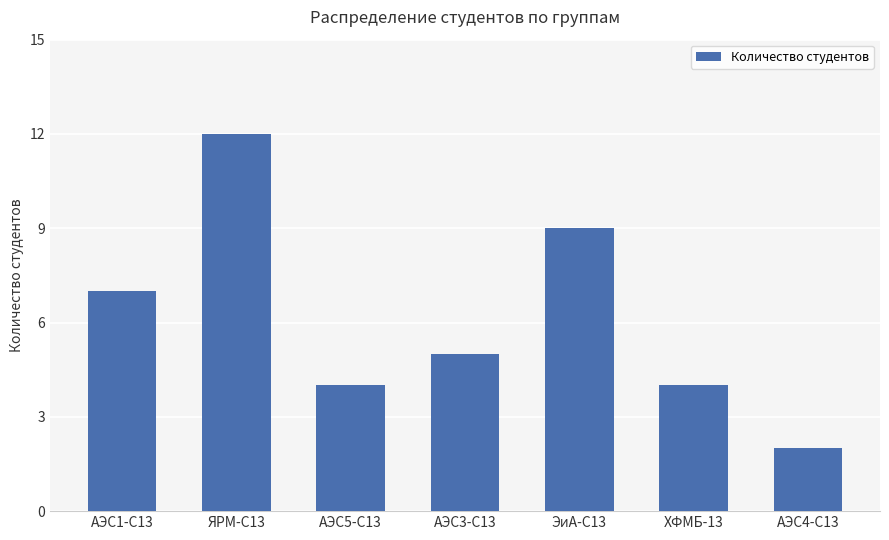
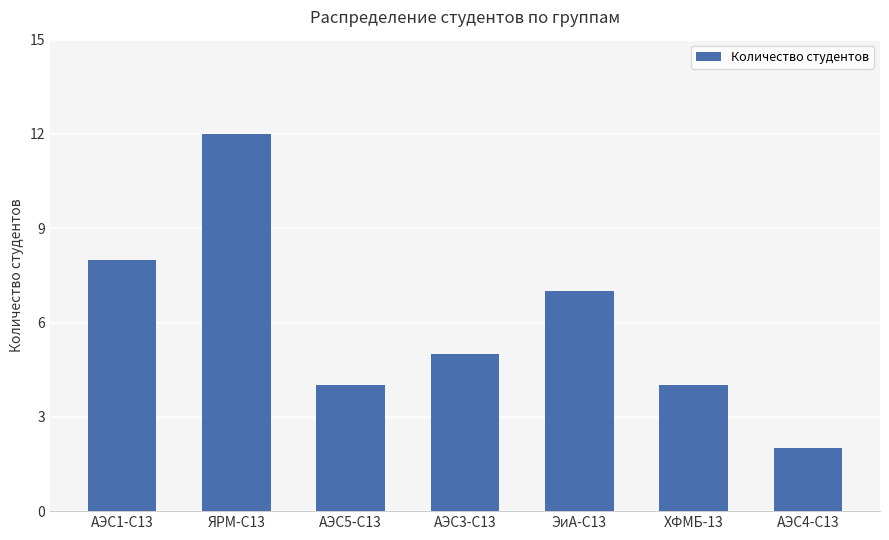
  {
-   "АЭС1-С13": 7,
+   "АЭС1-С13": 8,
    "ЯРМ-С13": 12,
    "АЭС5-С13": 4,
    "АЭС3-С13": 5,
-   "ЭиА-С13": 9,
+   "ЭиА-С13": 7,
    "ХФМБ-13": 4,
    "АЭС4-С13": 2
  }
